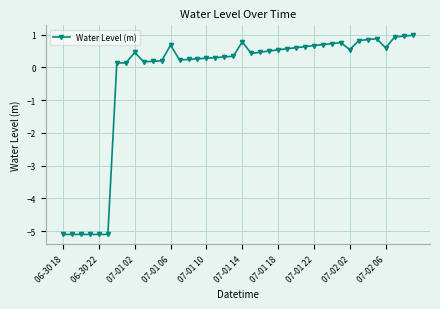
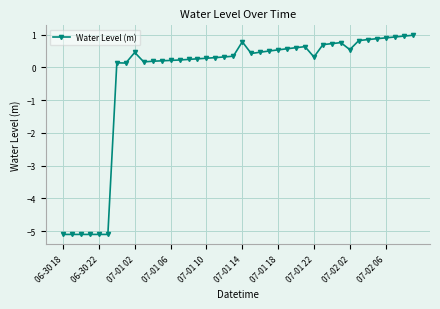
  {
    "06-30 18": -5.1,
    "06-30 22": -5.1,
    "07-01 02": 0.5,
-   "07-01 06": 0.7,
+   "07-01 06": 0.2,
    "07-01 10": 0.3,
    "07-01 14": 0.8,
    "07-01 18": 0.5,
-   "07-01 22": 0.7,
+   "07-01 22": 0.3,
    "07-02 02": 0.5,
-   "07-02 06": 0.6
+   "07-02 06": 0.9
  }
